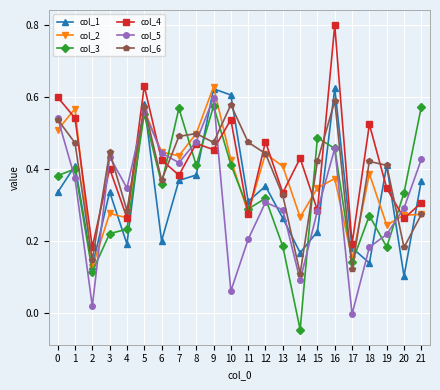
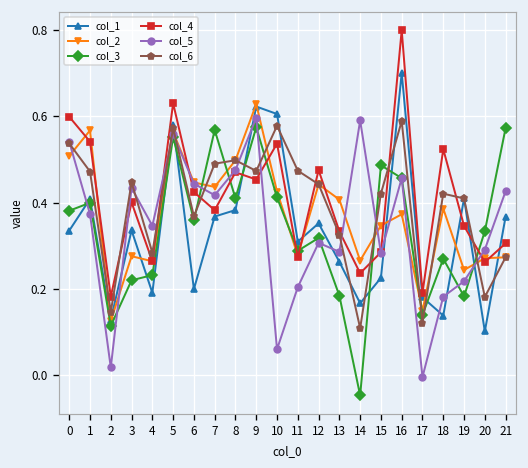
  {
    "col_1": {
      "0": 0.34,
      "1": 0.41,
      "3": 0.34,
      "4": 0.19,
      "5": 0.58,
      "6": 0.20,
      "7": 0.37,
      "8": 0.38,
      "10": 0.61,
      "11": 0.31,
      "12": 0.35,
      "13": 0.26,
      "14": 0.17,
      "15": 0.23,
-     "16": 0.62,
+     "16": 0.70,
      "17": 0.18,
      "18": 0.14,
      "20": 0.10,
      "21": 0.37
    },
    "col_2": {
      "0": 0.51,
      "1": 0.57,
      "3": 0.28,
      "7": 0.44,
      "10": 0.43,
      "13": 0.41,
      "14": 0.27,
      "15": 0.35,
      "16": 0.37,
      "17": 0.15,
      "18": 0.39,
      "19": 0.24,
      "20": 0.27
    },
    "col_3": {
      "0": 0.38,
      "1": 0.40,
      "2": 0.11,
      "3": 0.22,
      "4": 0.23,
      "6": 0.36,
      "7": 0.57,
      "8": 0.41,
      "9": 0.57,
      "10": 0.41,
      "11": 0.29,
      "12": 0.32,
      "13": 0.18,
      "14": -0.05,
      "15": 0.49,
      "17": 0.14,
      "18": 0.27,
      "19": 0.18,
      "20": 0.33,
      "21": 0.57
    },
    "col_4": {
      "0": 0.60,
      "1": 0.54,
      "2": 0.18,
      "3": 0.40,
      "5": 0.63,
      "6": 0.42,
      "7": 0.38,
      "9": 0.45,
      "10": 0.54,
      "12": 0.48,
      "13": 0.33,
-     "14": 0.43,
+     "14": 0.24,
      "16": 0.80,
      "17": 0.19,
      "18": 0.52,
      "19": 0.35,
      "20": 0.26,
      "21": 0.31
    },
    "col_5": {
      "1": 0.37,
      "2": 0.02,
      "3": 0.43,
      "4": 0.35,
      "7": 0.42,
      "9": 0.60,
      "10": 0.06,
      "11": 0.20,
      "12": 0.31,
      "13": 0.29,
-     "14": 0.09,
+     "14": 0.59,
      "17": 0.00,
      "18": 0.18,
      "19": 0.22,
      "20": 0.29,
      "21": 0.43
    },
    "col_6": {
      "1": 0.47,
      "2": 0.15,
      "3": 0.45,
      "4": 0.28,
      "5": 0.57,
      "6": 0.37,
      "7": 0.49,
      "9": 0.47,
      "10": 0.58,
      "11": 0.47,
      "13": 0.33,
      "14": 0.11,
      "15": 0.42,
      "16": 0.59,
      "17": 0.12,
      "18": 0.42,
      "20": 0.18
    }
  }
